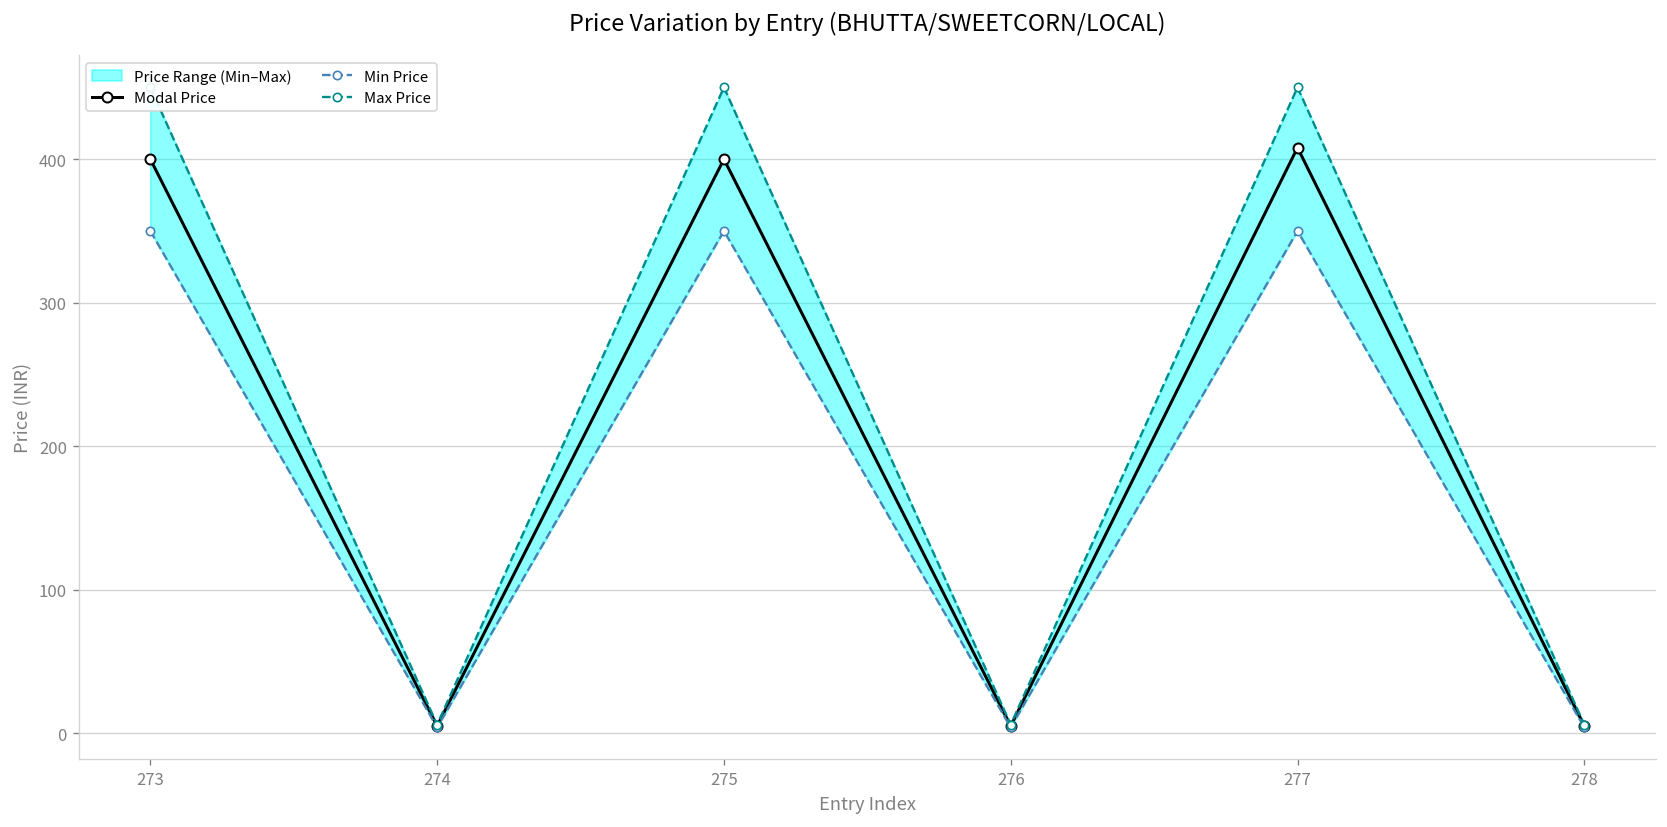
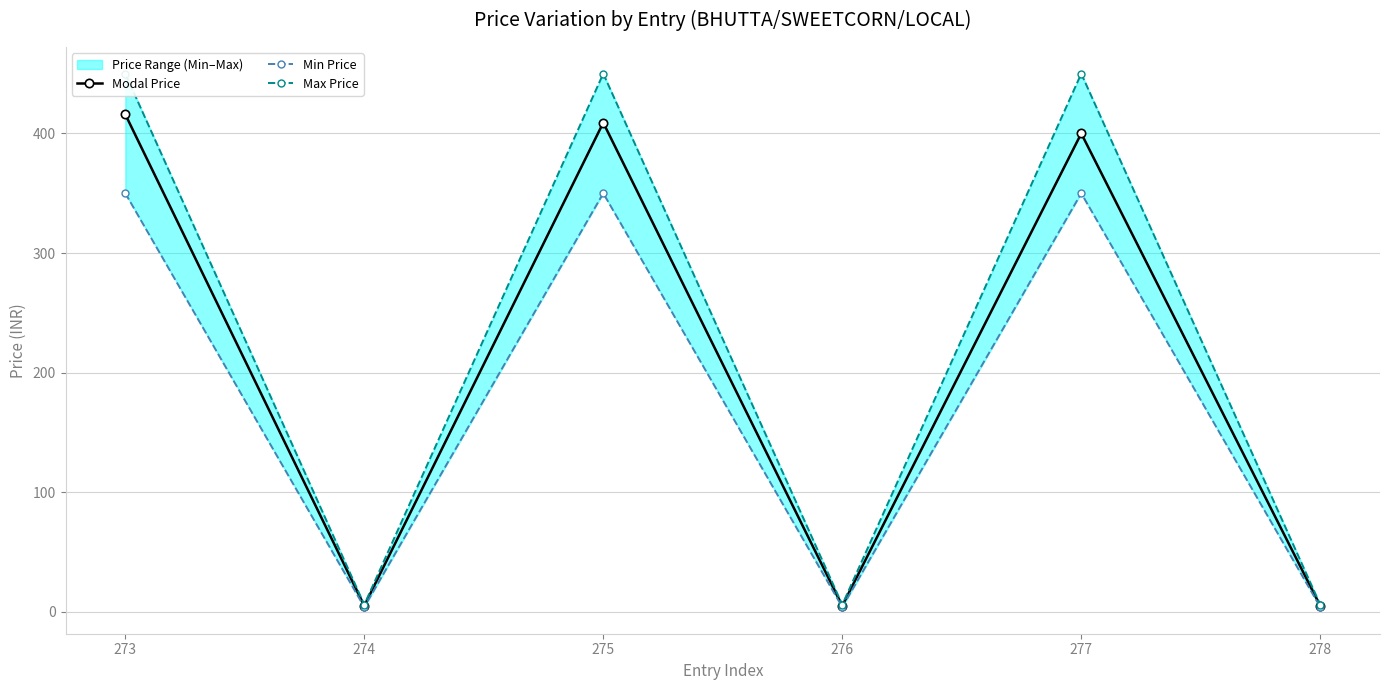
  {
    "Modal Price": {
-     "273": 400,
-     "275": 400,
-     "277": 408
+     "273": 416,
+     "275": 409,
+     "277": 400
    },
    "Min Price": {
      "273": 350,
      "275": 350,
      "277": 350
    },
    "Price Range (Min–Max)": {
      "275": 450,
      "277": 450
    }
  }
